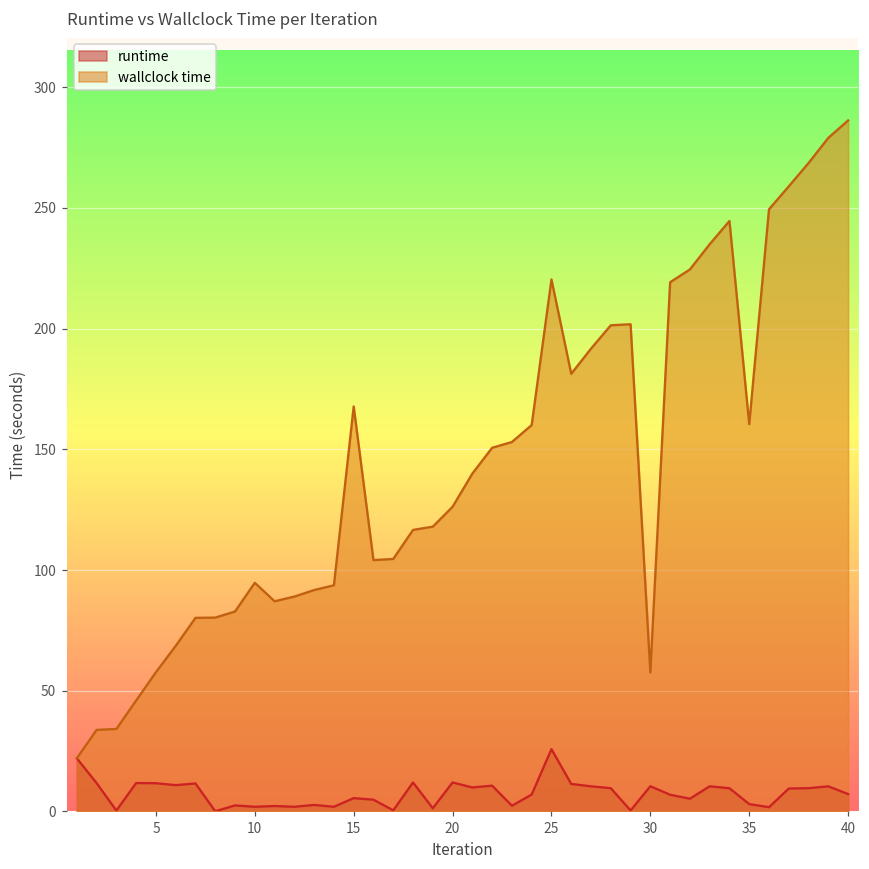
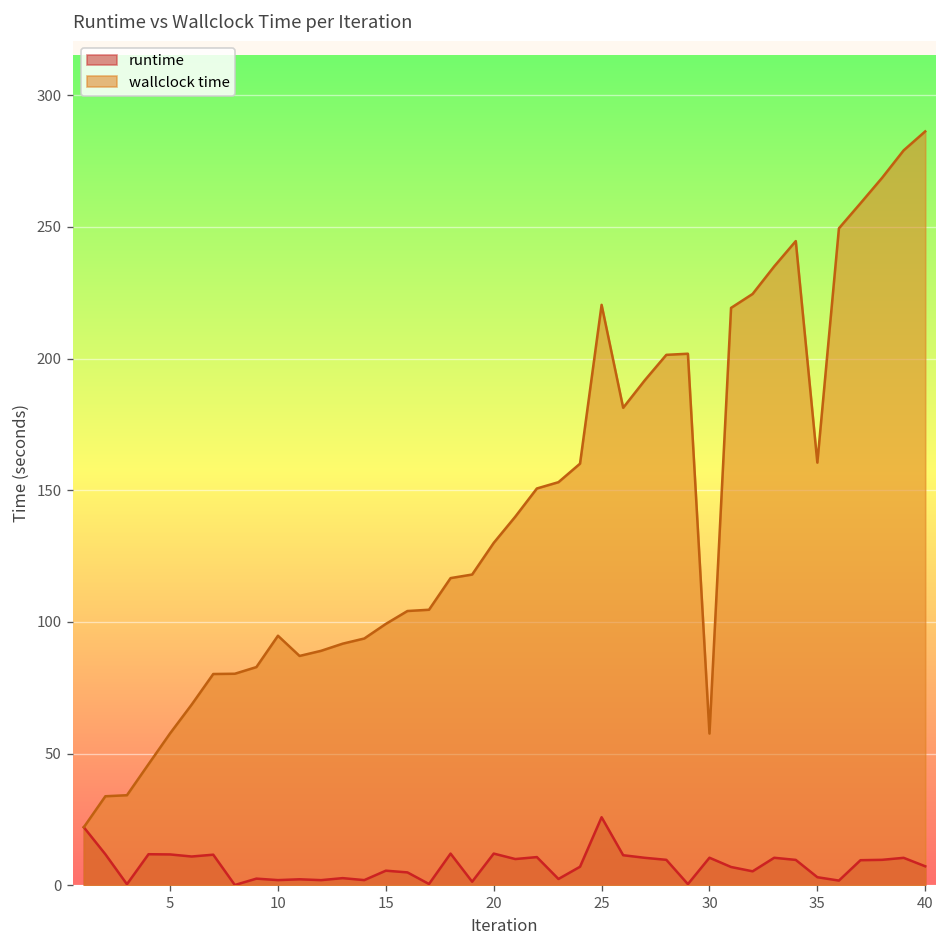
  {
    "runtime": {
      "5": 12,
      "10": 2,
      "15": 6,
      "20": 12,
      "25": 26,
      "30": 10,
      "35": 3,
      "40": 7
    },
    "wallclock time": {
      "5": 58,
      "10": 95,
-     "15": 168,
-     "20": 126,
+     "15": 99,
+     "20": 130,
      "25": 220,
      "30": 58,
      "35": 160,
      "40": 286
    }
  }
